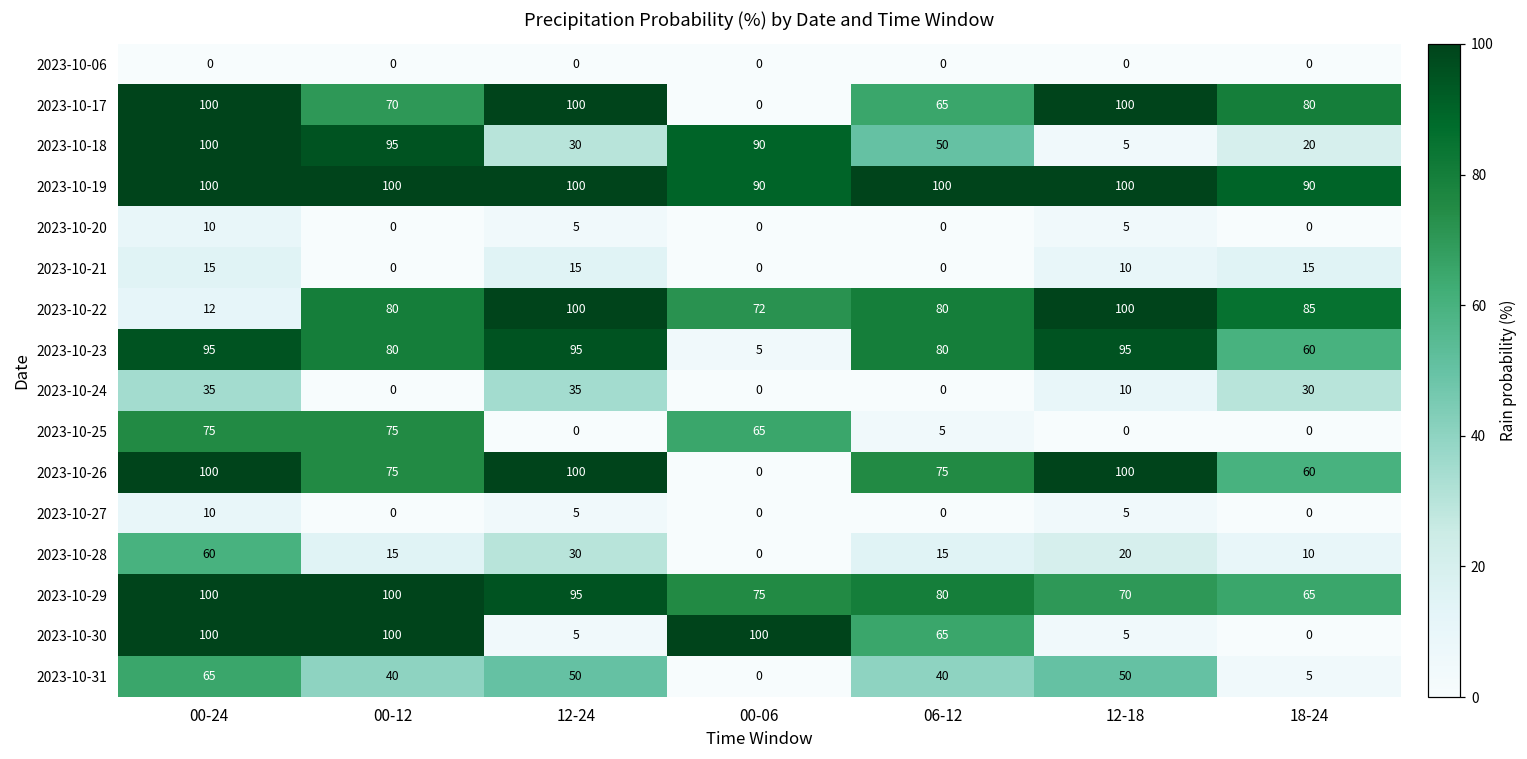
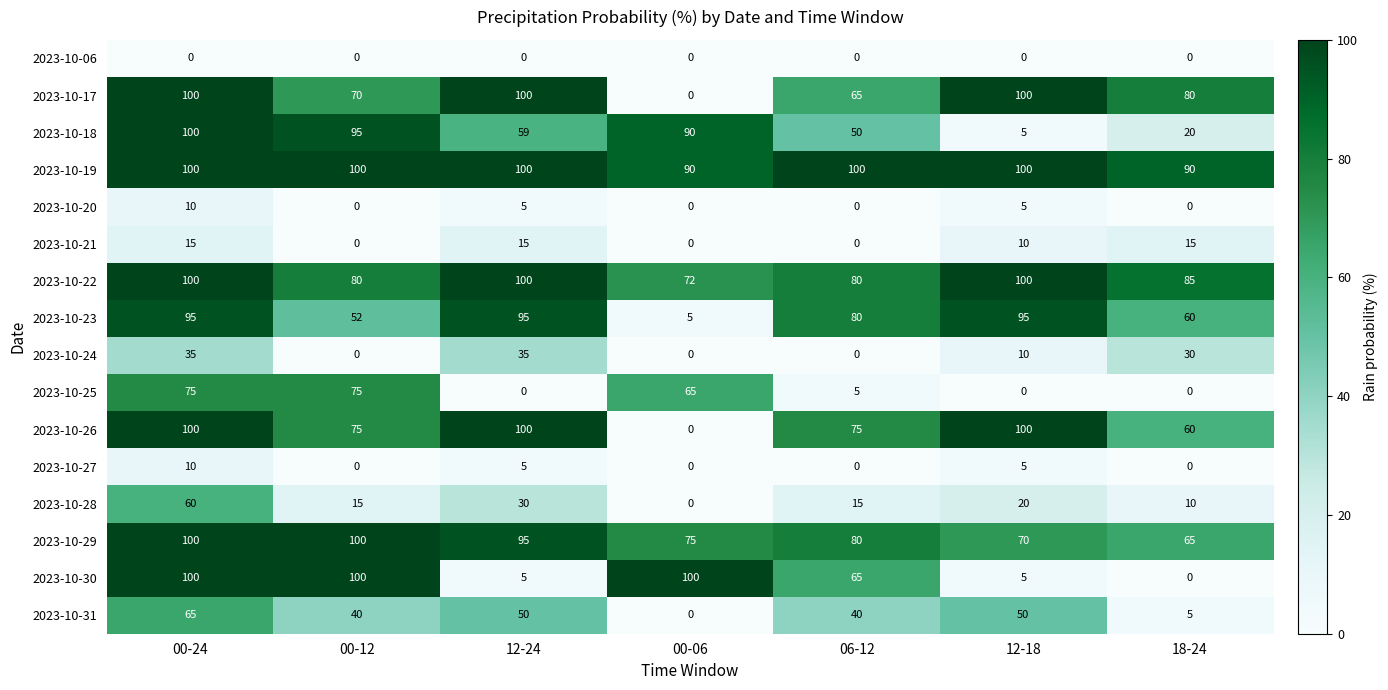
  {
    "2023-10-06": {
      "00-24": 0,
      "00-12": 0,
      "12-24": 0,
      "00-06": 0,
      "06-12": 0,
      "12-18": 0,
      "18-24": 0
    },
    "2023-10-17": {
      "00-24": 100,
      "00-12": 70,
      "12-24": 100,
      "00-06": 0,
      "06-12": 65,
      "12-18": 100,
      "18-24": 80
    },
    "2023-10-18": {
      "00-24": 100,
      "00-12": 95,
-     "12-24": 30,
+     "12-24": 59,
      "00-06": 90,
      "06-12": 50,
      "12-18": 5,
      "18-24": 20
    },
    "2023-10-19": {
      "00-24": 100,
      "00-12": 100,
      "12-24": 100,
      "00-06": 90,
      "06-12": 100,
      "12-18": 100,
      "18-24": 90
    },
    "2023-10-20": {
      "00-24": 10,
      "00-12": 0,
      "12-24": 5,
      "00-06": 0,
      "06-12": 0,
      "12-18": 5,
      "18-24": 0
    },
    "2023-10-21": {
      "00-24": 15,
      "00-12": 0,
      "12-24": 15,
      "00-06": 0,
      "06-12": 0,
      "12-18": 10,
      "18-24": 15
    },
    "2023-10-22": {
-     "00-24": 12,
+     "00-24": 100,
      "00-12": 80,
      "12-24": 100,
      "00-06": 72,
      "06-12": 80,
      "12-18": 100,
      "18-24": 85
    },
    "2023-10-23": {
      "00-24": 95,
-     "00-12": 80,
+     "00-12": 52,
      "12-24": 95,
      "00-06": 5,
      "06-12": 80,
      "12-18": 95,
      "18-24": 60
    },
    "2023-10-24": {
      "00-24": 35,
      "00-12": 0,
      "12-24": 35,
      "00-06": 0,
      "06-12": 0,
      "12-18": 10,
      "18-24": 30
    },
    "2023-10-25": {
      "00-24": 75,
      "00-12": 75,
      "12-24": 0,
      "00-06": 65,
      "06-12": 5,
      "12-18": 0,
      "18-24": 0
    },
    "2023-10-26": {
      "00-24": 100,
      "00-12": 75,
      "12-24": 100,
      "00-06": 0,
      "06-12": 75,
      "12-18": 100,
      "18-24": 60
    },
    "2023-10-27": {
      "00-24": 10,
      "00-12": 0,
      "12-24": 5,
      "00-06": 0,
      "06-12": 0,
      "12-18": 5,
      "18-24": 0
    },
    "2023-10-28": {
      "00-24": 60,
      "00-12": 15,
      "12-24": 30,
      "00-06": 0,
      "06-12": 15,
      "12-18": 20,
      "18-24": 10
    },
    "2023-10-29": {
      "00-24": 100,
      "00-12": 100,
      "12-24": 95,
      "00-06": 75,
      "06-12": 80,
      "12-18": 70,
      "18-24": 65
    },
    "2023-10-30": {
      "00-24": 100,
      "00-12": 100,
      "12-24": 5,
      "00-06": 100,
      "06-12": 65,
      "12-18": 5,
      "18-24": 0
    },
    "2023-10-31": {
      "00-24": 65,
      "00-12": 40,
      "12-24": 50,
      "00-06": 0,
      "06-12": 40,
      "12-18": 50,
      "18-24": 5
    }
  }
